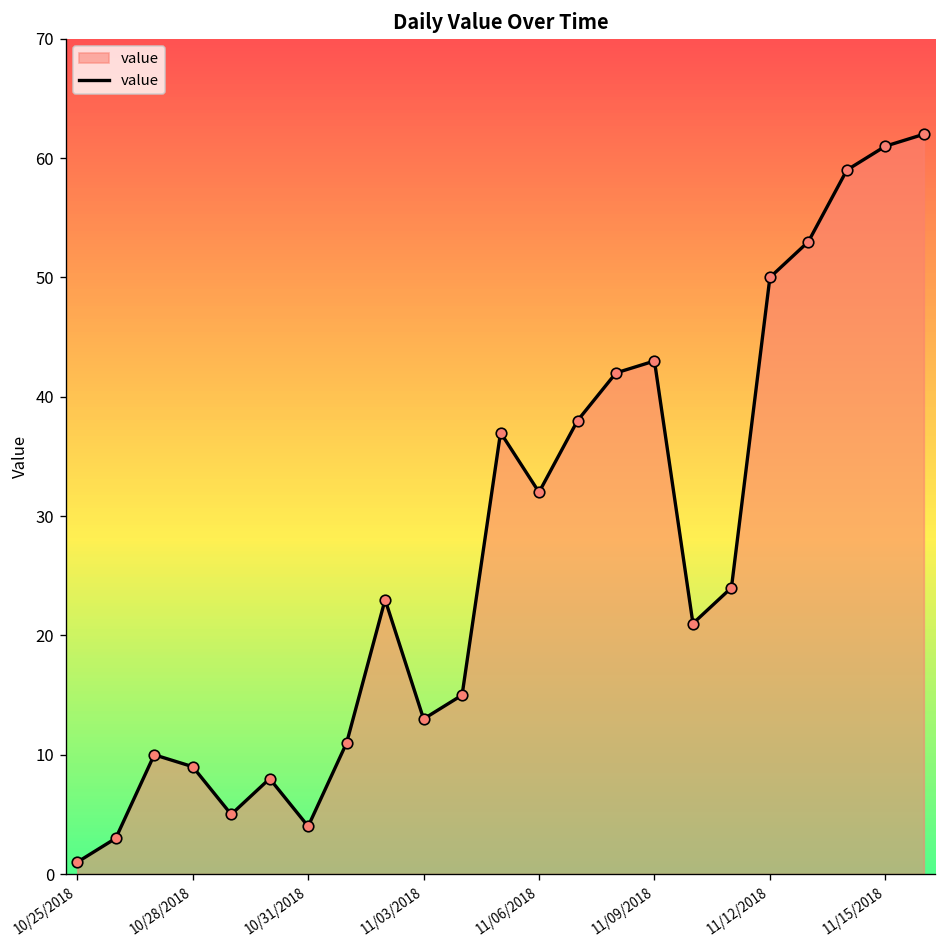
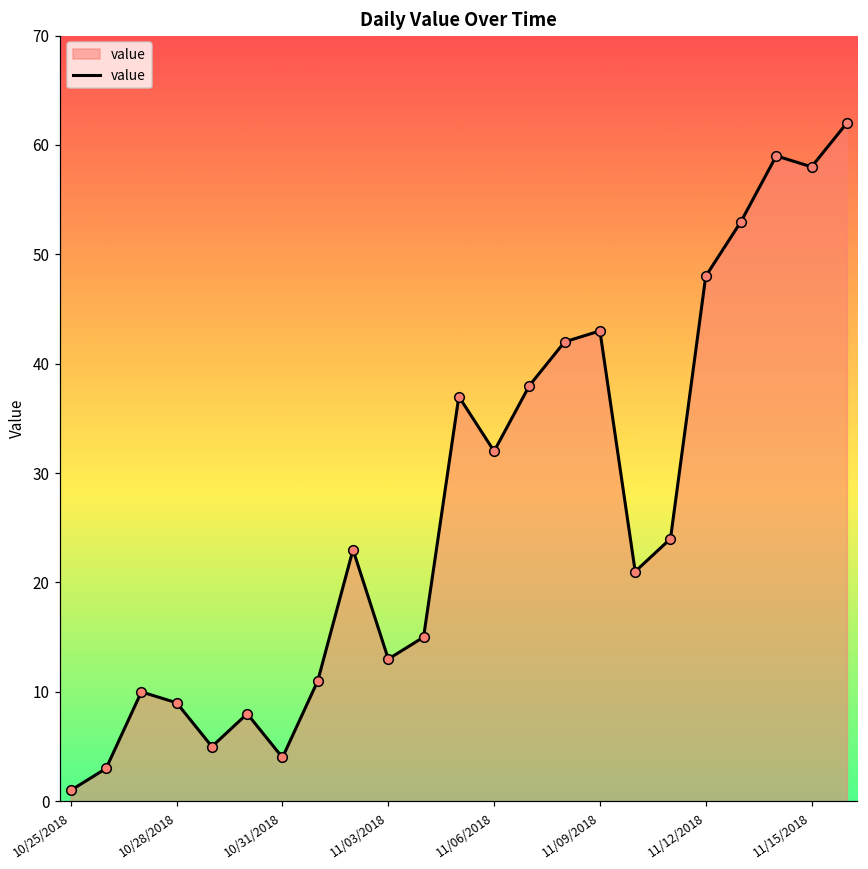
  {
    "10/25/2018": 1,
    "10/28/2018": 9,
    "10/31/2018": 4,
    "11/03/2018": 13,
    "11/06/2018": 32,
    "11/09/2018": 43,
-   "11/12/2018": 50,
-   "11/15/2018": 61
+   "11/12/2018": 48,
+   "11/15/2018": 58
  }
